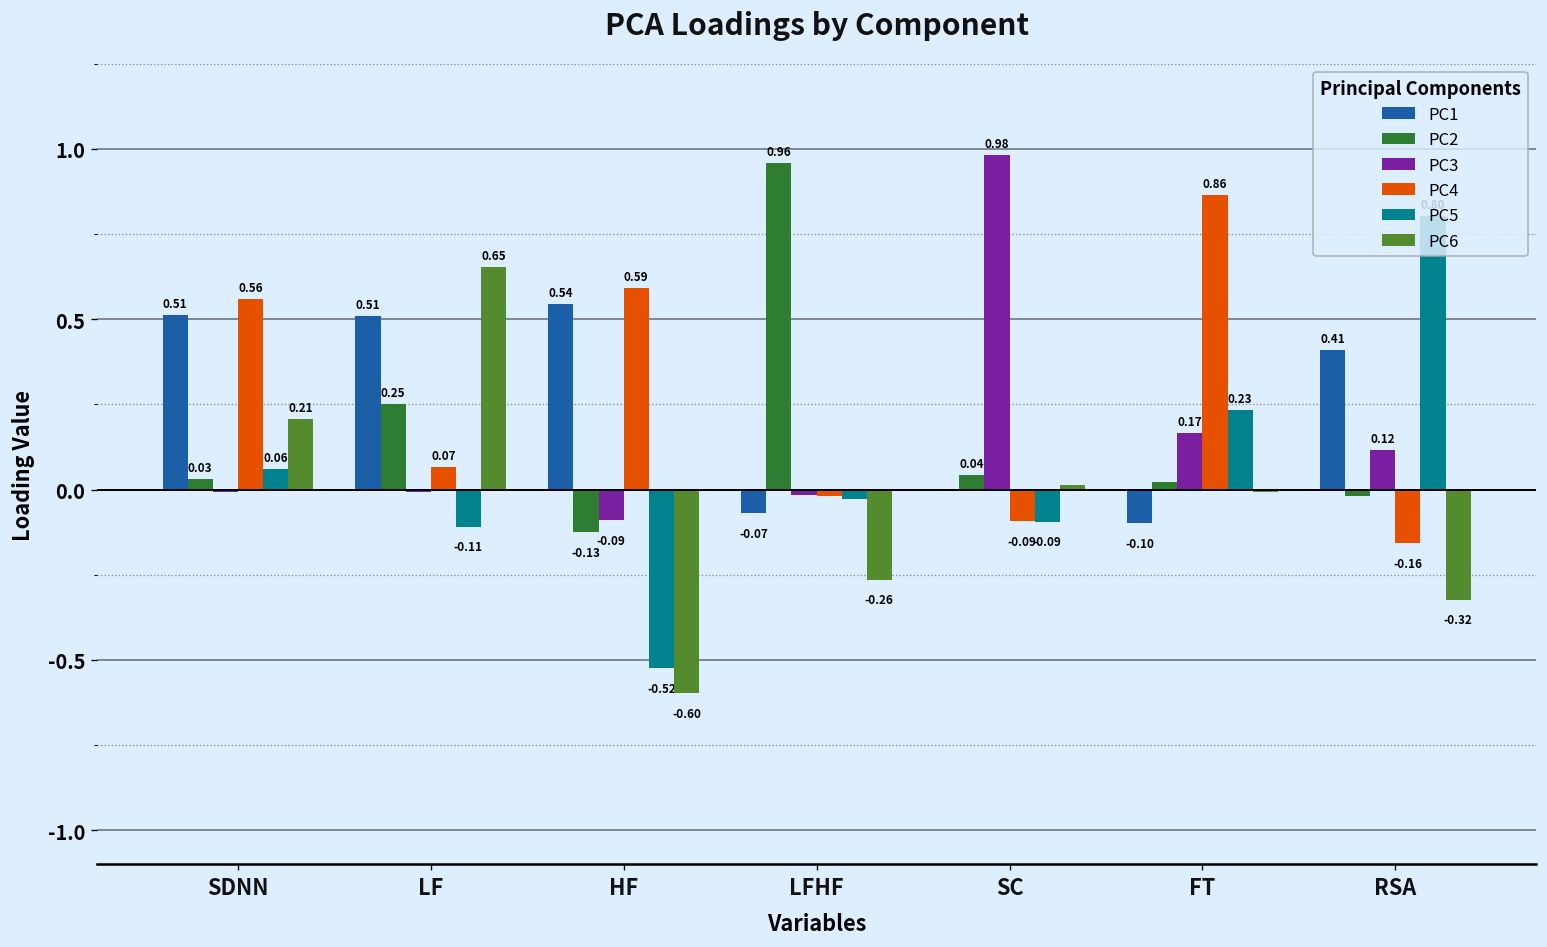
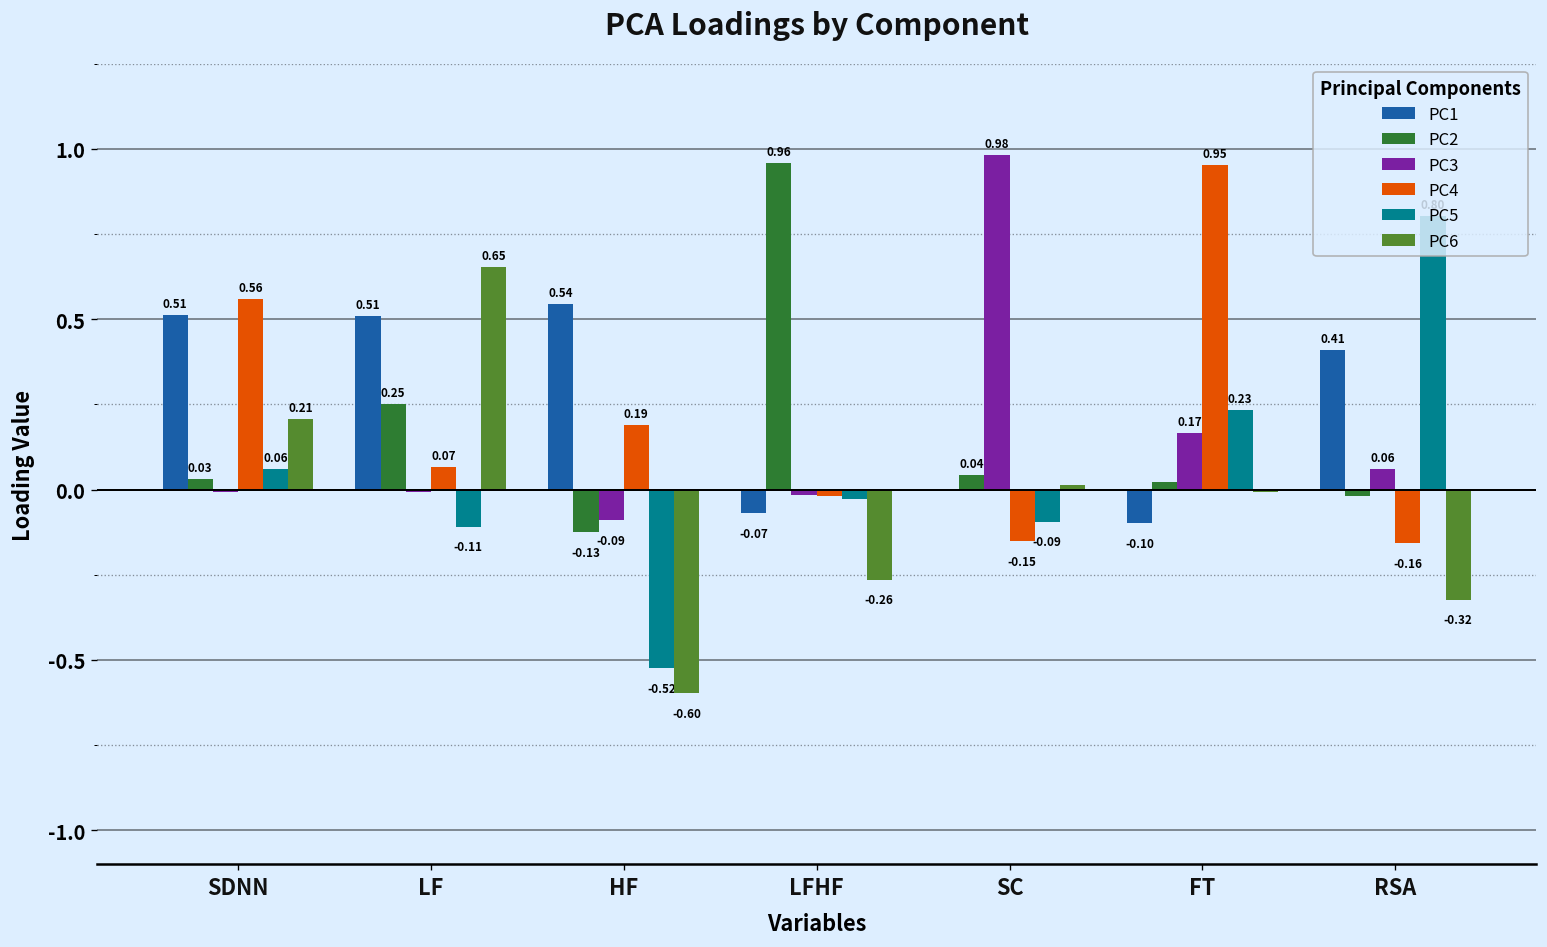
  {
    "PC3": {
      "HF": -0.09,
      "SC": 0.98,
      "FT": 0.17,
-     "RSA": 0.12
+     "RSA": 0.06
    },
    "PC4": {
      "SDNN": 0.56,
      "LF": 0.07,
-     "HF": 0.59,
-     "SC": -0.09,
-     "FT": 0.86,
+     "HF": 0.19,
+     "SC": -0.15,
+     "FT": 0.95,
      "RSA": -0.16
    }
  }
